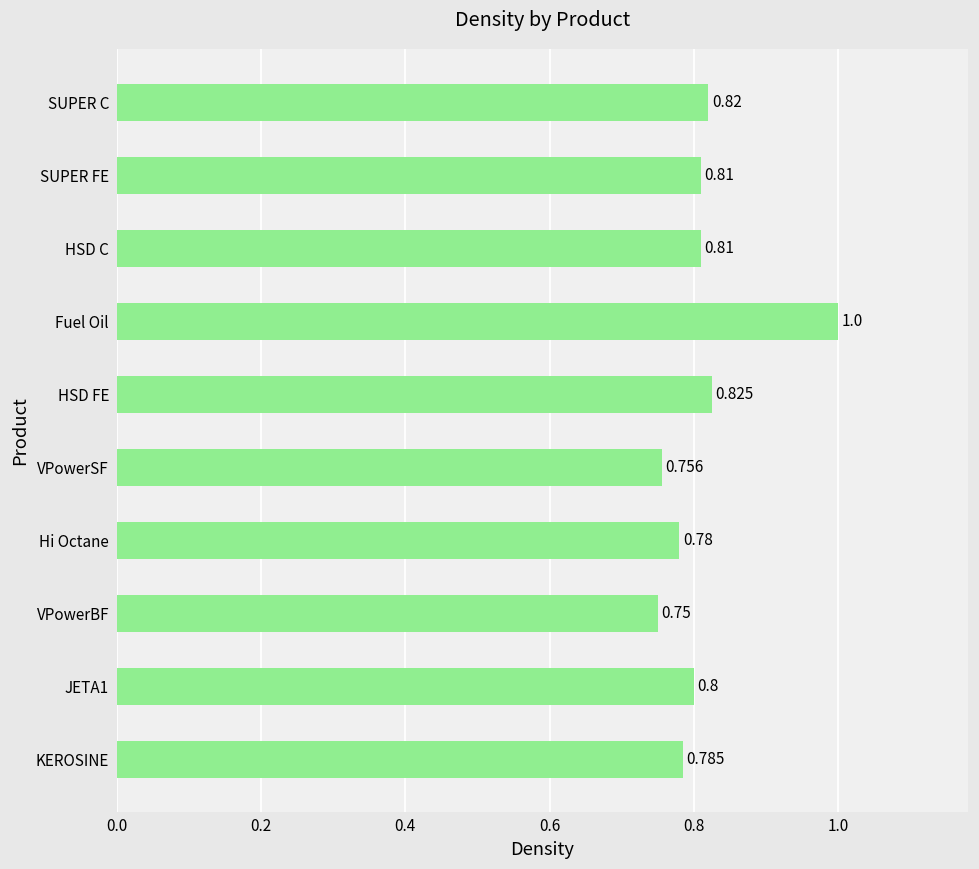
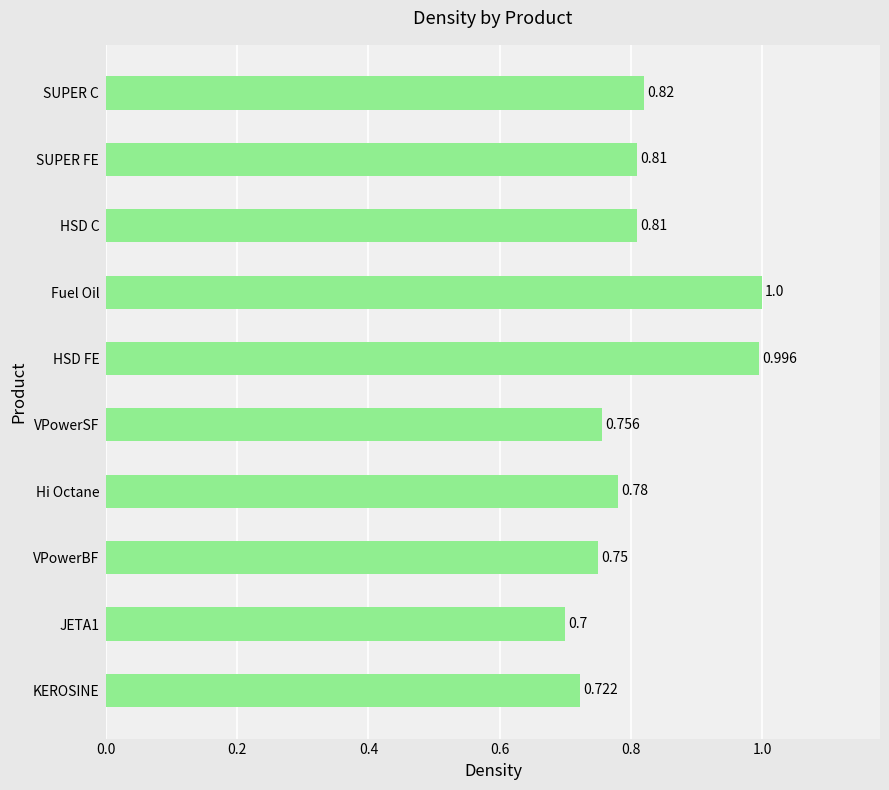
  {
    "SUPER C": 0.82,
    "SUPER FE": 0.81,
    "HSD C": 0.81,
    "Fuel Oil": 1.0,
-   "HSD FE": 0.825,
+   "HSD FE": 0.996,
    "VPowerSF": 0.756,
    "Hi Octane": 0.78,
    "VPowerBF": 0.75,
-   "JETA1": 0.8,
-   "KEROSINE": 0.785
+   "JETA1": 0.7,
+   "KEROSINE": 0.722
  }
